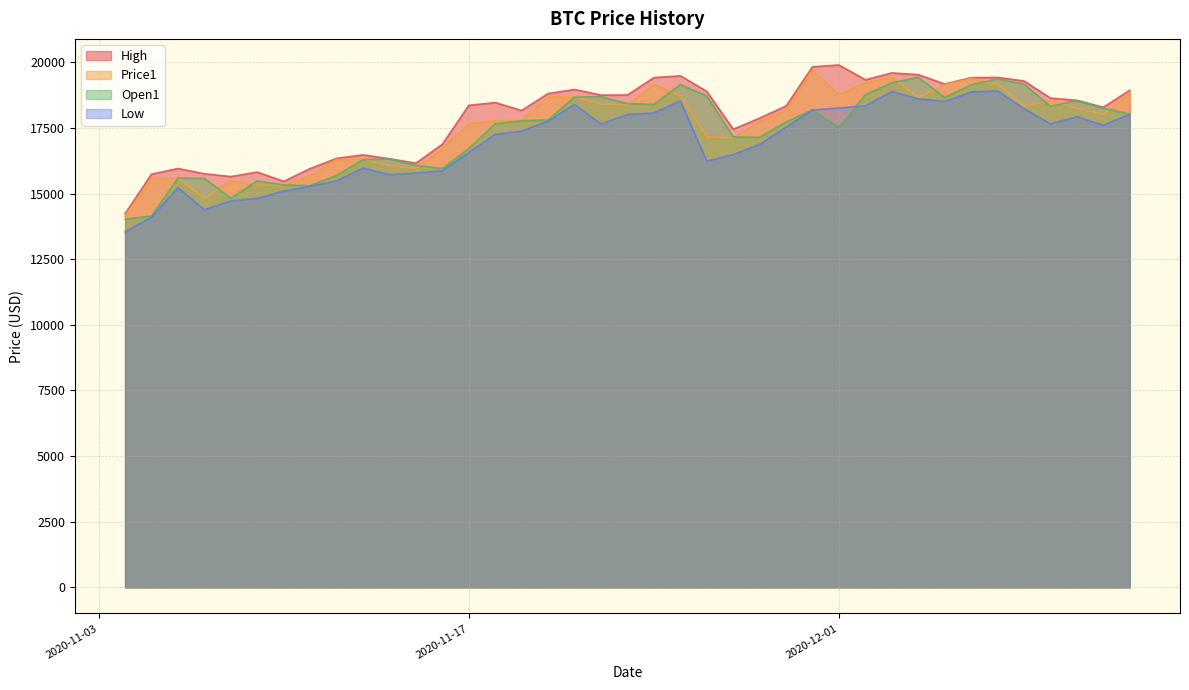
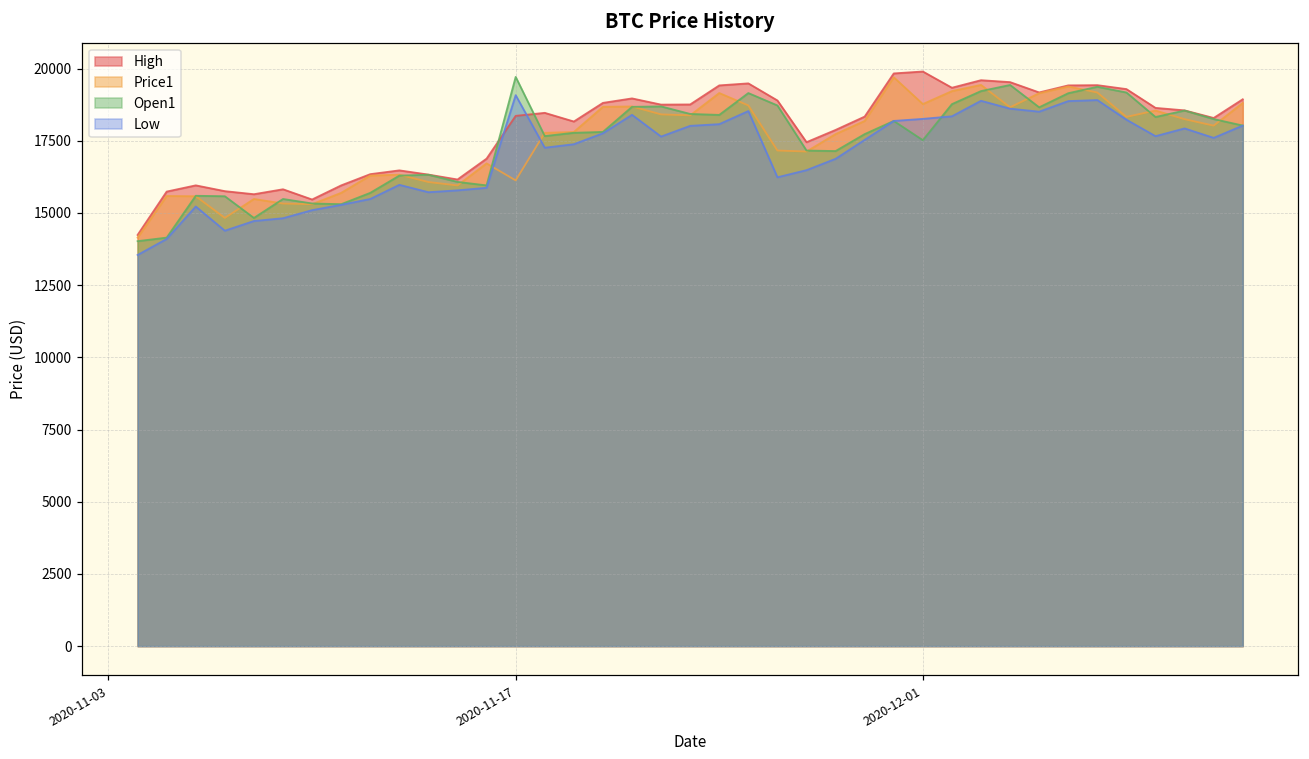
  {
    "High": {
      "2020-11-17": 18400,
      "2020-12-01": 19900
    },
    "Price1": {
-     "2020-11-17": 17700,
+     "2020-11-17": 16100,
      "2020-12-01": 18800
    },
    "Open1": {
-     "2020-11-17": 16700,
+     "2020-11-17": 19700,
      "2020-12-01": 17500
    },
    "Low": {
-     "2020-11-17": 16600,
+     "2020-11-17": 19100,
      "2020-12-01": 18300
    }
  }
